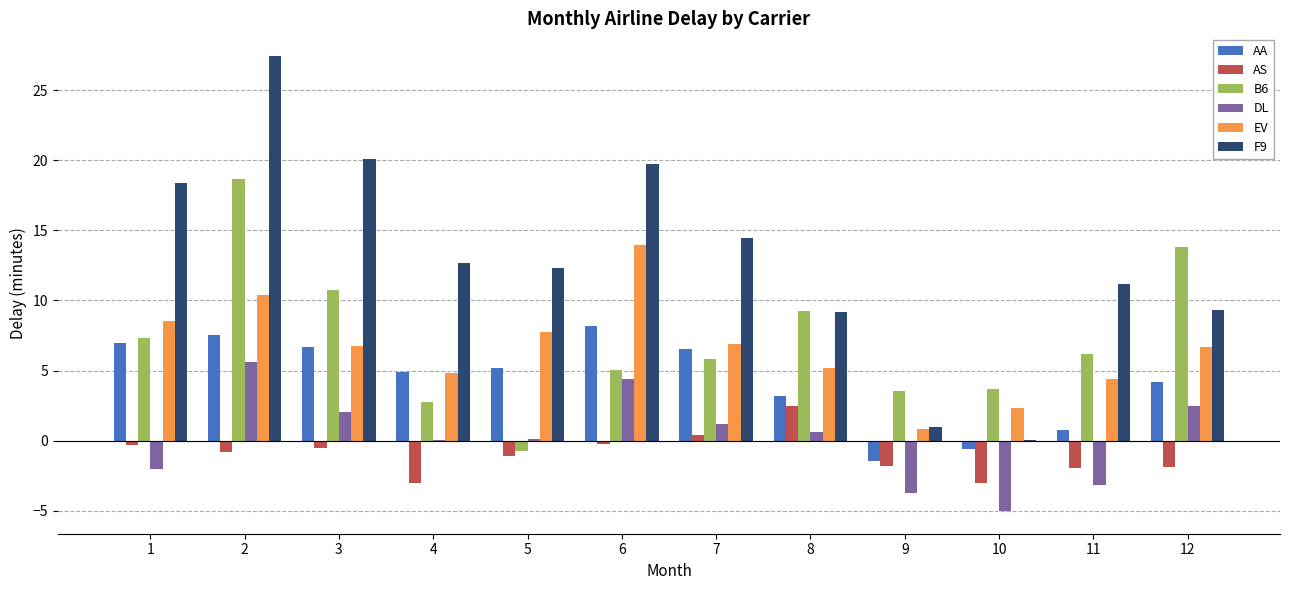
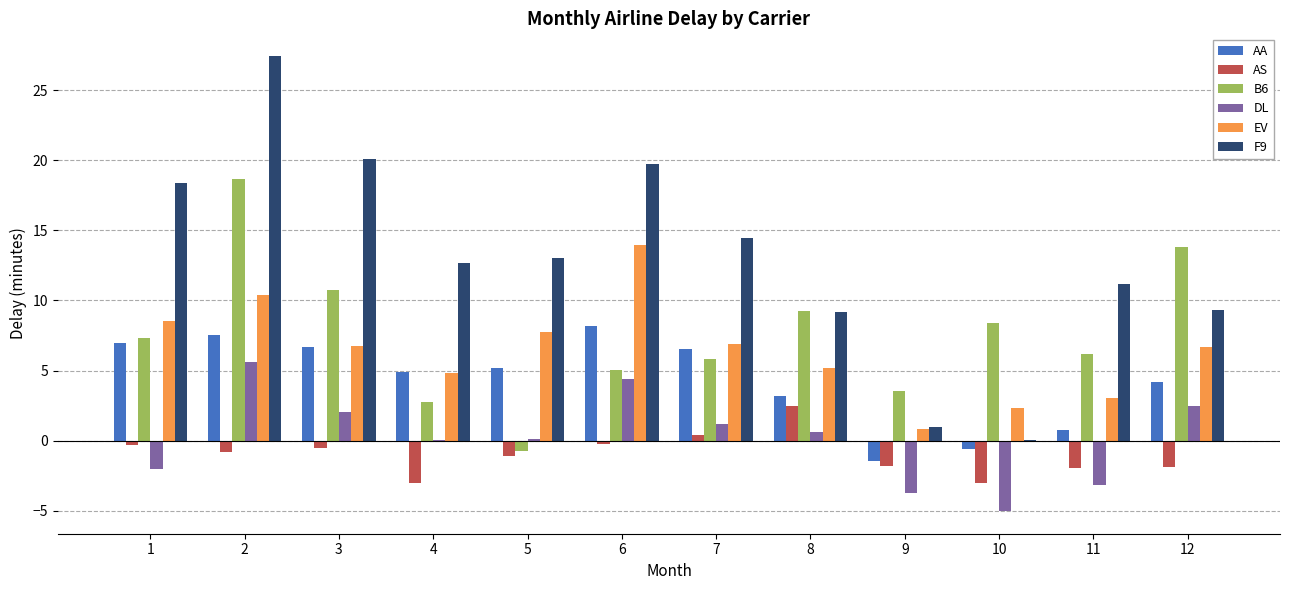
  {
    "AA": {
      "1": 7.0,
      "2": 7.5,
      "3": 6.7,
      "4": 4.9,
      "5": 5.2,
      "6": 8.2,
      "7": 6.5,
      "8": 3.2,
      "9": -1.4,
      "10": -0.6,
      "11": 0.8,
      "12": 4.1
    },
    "AS": {
      "1": -0.3,
      "2": -0.8,
      "3": -0.5,
      "4": -3.0,
      "5": -1.1,
      "6": -0.2,
      "7": 0.4,
      "8": 2.5,
      "9": -1.8,
      "10": -3.0,
      "11": -1.9,
      "12": -1.8
    },
    "B6": {
      "1": 7.3,
      "2": 18.7,
      "3": 10.7,
      "4": 2.8,
      "5": -0.7,
      "6": 5.0,
      "7": 5.8,
      "8": 9.3,
      "9": 3.5,
-     "10": 3.7,
+     "10": 8.4,
      "11": 6.2,
      "12": 13.8
    },
    "DL": {
      "1": -2.0,
      "2": 5.6,
      "3": 2.1,
      "6": 4.4,
      "7": 1.2,
      "8": 0.7,
      "9": -3.7,
      "10": -5.0,
      "11": -3.2,
      "12": 2.5
    },
    "EV": {
      "1": 8.5,
      "2": 10.4,
      "3": 6.7,
      "4": 4.8,
      "5": 7.7,
      "6": 14.0,
      "7": 6.9,
      "8": 5.2,
      "9": 0.9,
      "10": 2.3,
-     "11": 4.4,
+     "11": 3.1,
      "12": 6.7
    },
    "F9": {
      "1": 18.4,
      "2": 27.4,
      "3": 20.1,
      "4": 12.6,
-     "5": 12.3,
+     "5": 13.0,
      "6": 19.7,
      "7": 14.5,
      "8": 9.2,
      "9": 1.0,
      "11": 11.2,
      "12": 9.3
    }
  }
